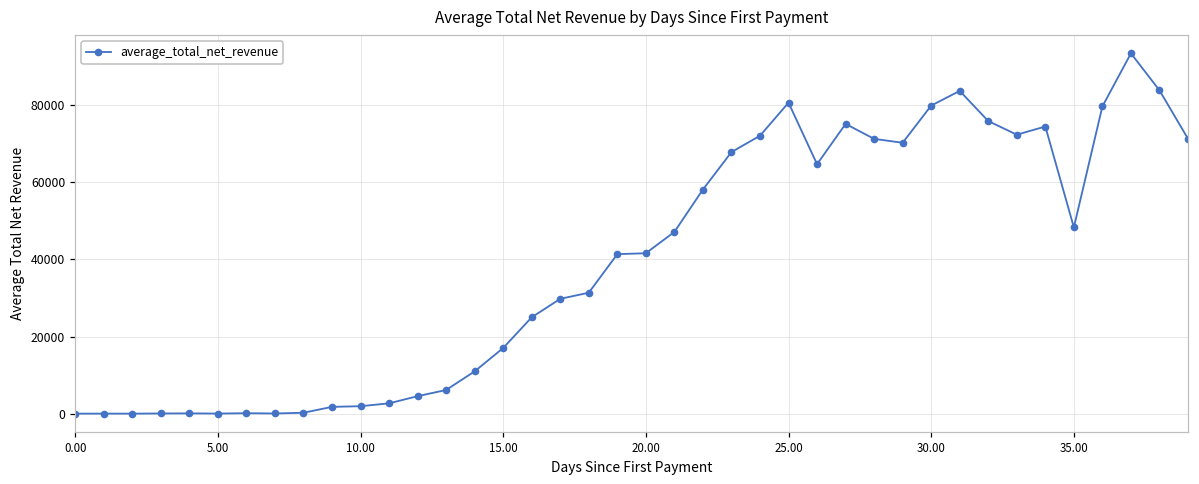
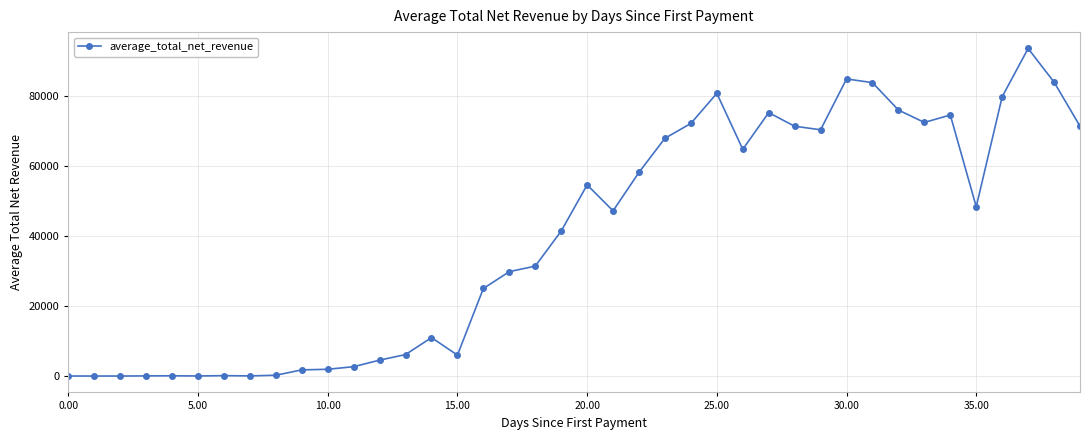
  {
    "0.00": 0,
    "5.00": 0,
    "10.00": 2000,
-   "15.00": 17000,
-   "20.00": 42000,
+   "15.00": 6000,
+   "20.00": 55000,
    "25.00": 81000,
-   "30.00": 80000,
+   "30.00": 85000,
    "35.00": 48000
  }
